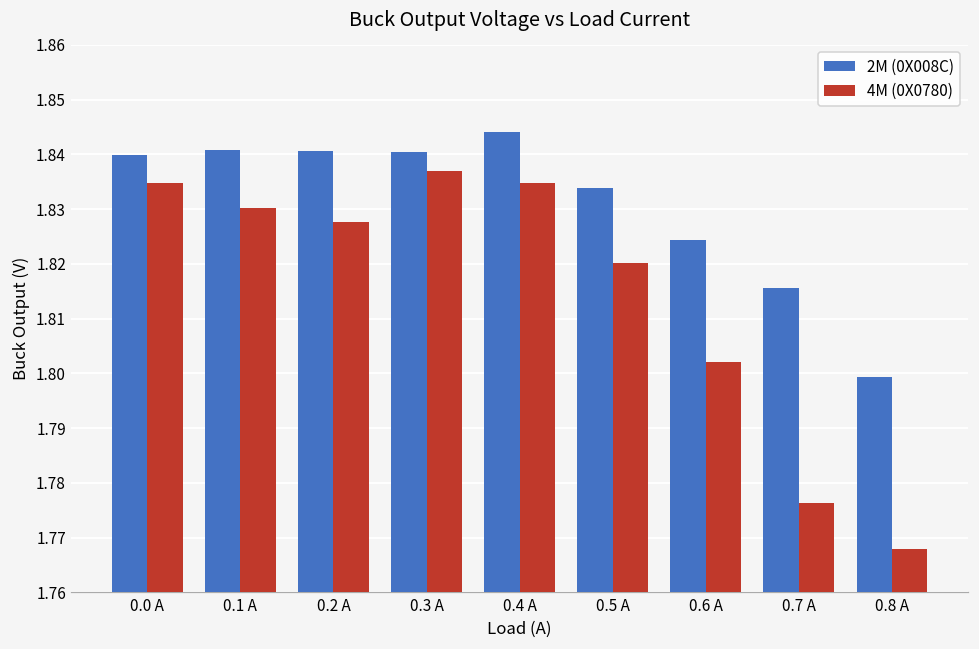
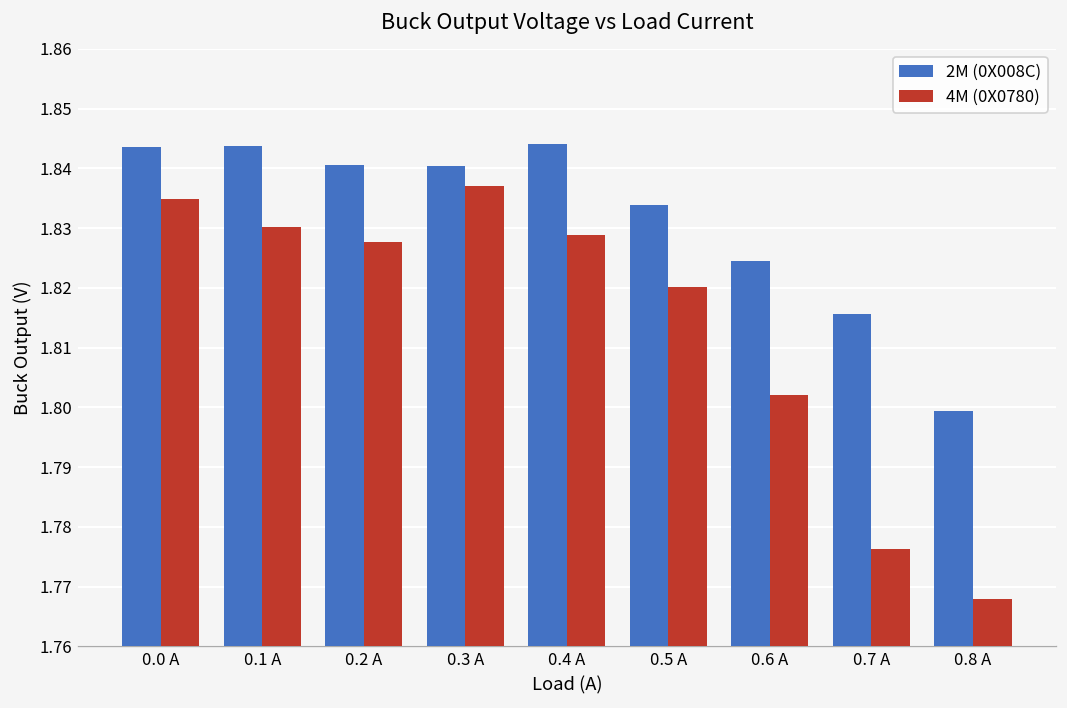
  {
    "2M (0X008C)": {
-     "0.0 A": 1.840,
-     "0.1 A": 1.841,
+     "0.0 A": 1.844,
+     "0.1 A": 1.844,
      "0.2 A": 1.841,
      "0.3 A": 1.840,
      "0.4 A": 1.844,
      "0.5 A": 1.834,
      "0.6 A": 1.824,
      "0.7 A": 1.816,
      "0.8 A": 1.799
    },
    "4M (0X0780)": {
      "0.0 A": 1.835,
      "0.1 A": 1.830,
      "0.2 A": 1.828,
      "0.3 A": 1.837,
-     "0.4 A": 1.835,
+     "0.4 A": 1.829,
      "0.5 A": 1.820,
      "0.6 A": 1.802,
      "0.7 A": 1.776,
      "0.8 A": 1.768
    }
  }
